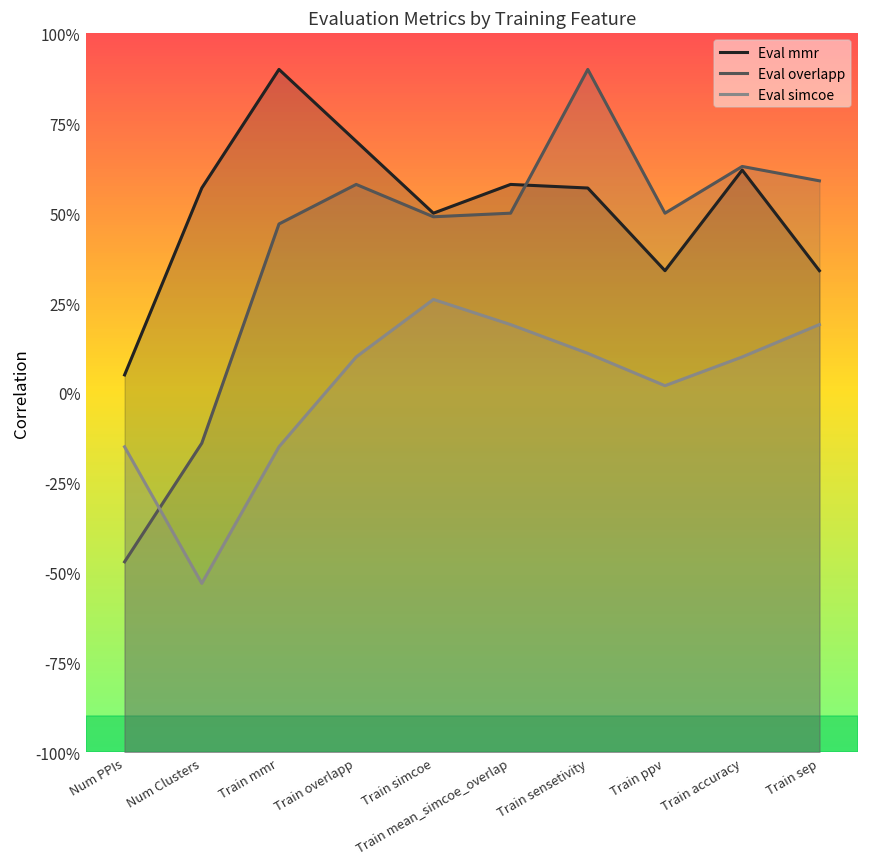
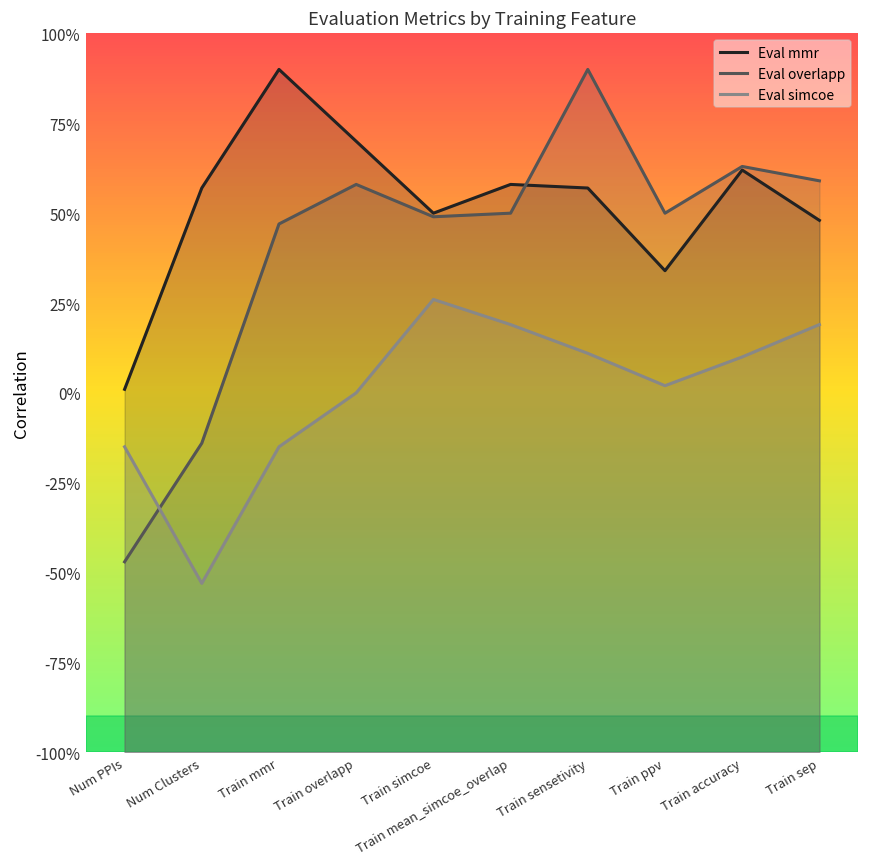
  {
    "Eval mmr": {
-     "Num PPIs": "5%",
+     "Num PPIs": "1%",
      "Num Clusters": "57%",
      "Train mmr": "90%",
      "Train overlapp": "70%",
      "Train simcoe": "50%",
      "Train mean_simcoe_overlap": "58%",
      "Train sensetivity": "57%",
      "Train ppv": "34%",
      "Train accuracy": "62%",
-     "Train sep": "34%"
+     "Train sep": "48%"
    },
    "Eval overlapp": {
      "Num PPIs": "-47%",
      "Num Clusters": "-14%",
      "Train mmr": "47%",
      "Train overlapp": "58%",
      "Train simcoe": "49%",
      "Train mean_simcoe_overlap": "50%",
      "Train sensetivity": "90%",
      "Train ppv": "50%",
      "Train accuracy": "63%",
      "Train sep": "59%"
    },
    "Eval simcoe": {
      "Num PPIs": "-15%",
      "Num Clusters": "-53%",
      "Train mmr": "-15%",
-     "Train overlapp": "10%",
+     "Train overlapp": "0%",
      "Train simcoe": "26%",
      "Train mean_simcoe_overlap": "19%",
      "Train sensetivity": "11%",
      "Train ppv": "2%",
      "Train accuracy": "10%",
      "Train sep": "19%"
    }
  }
